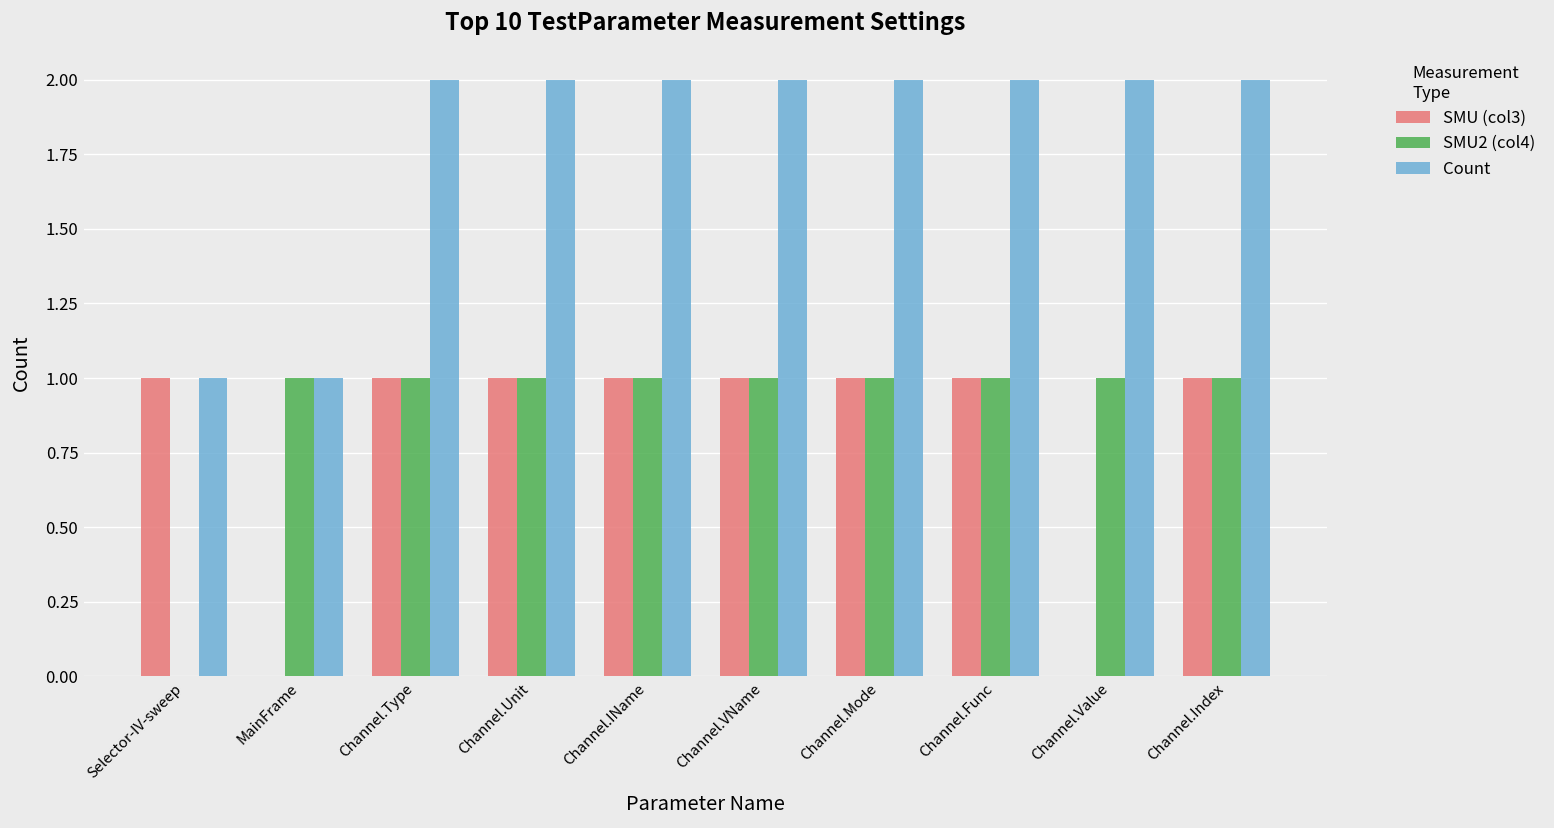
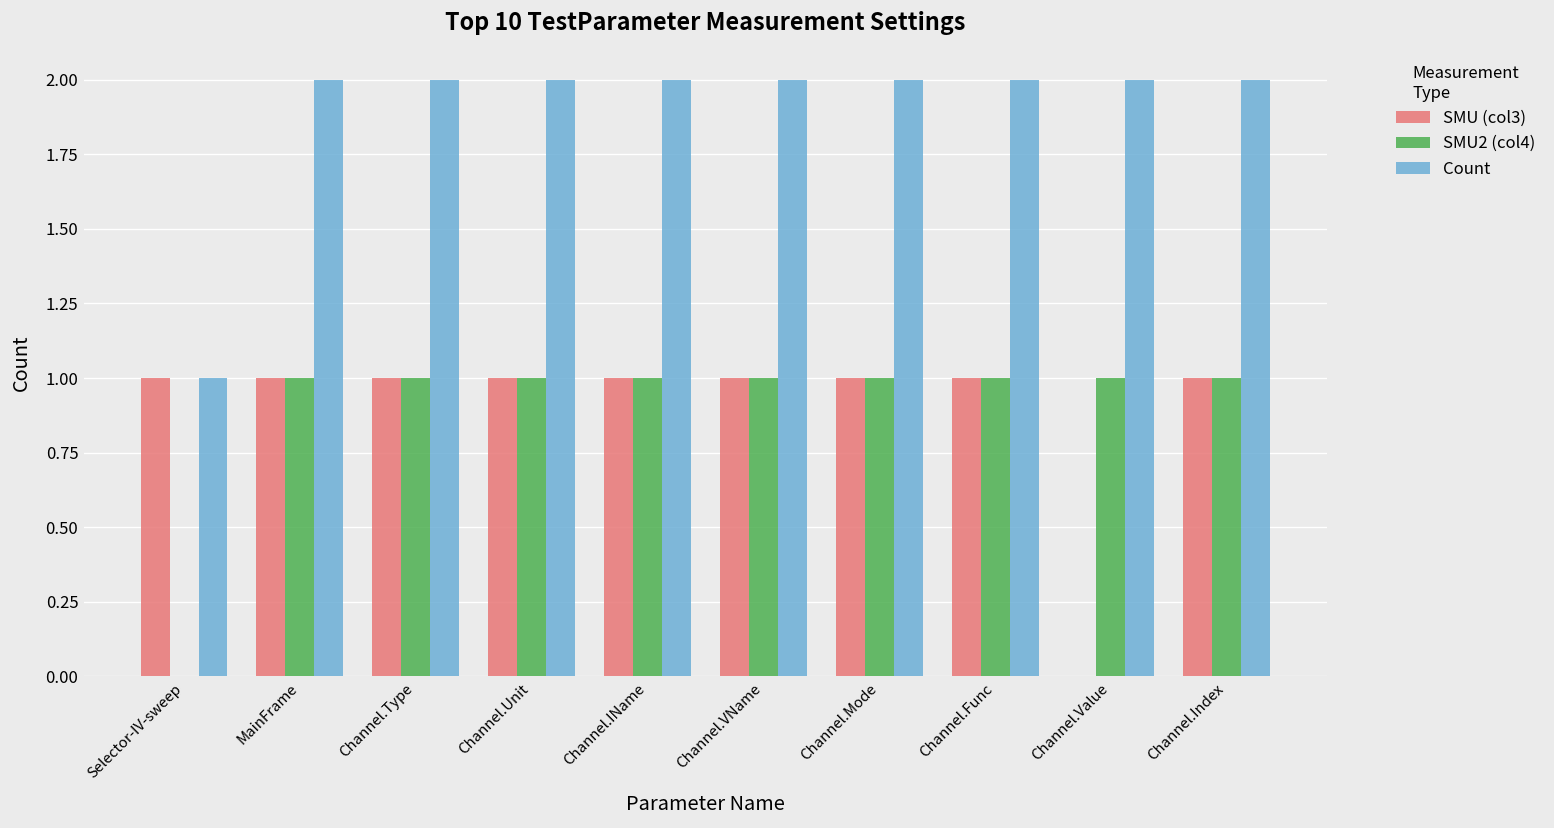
  {
    "SMU (col3)": {
      "Selector-IV-sweep": 1,
-     "MainFrame": 0,
+     "MainFrame": 1,
      "Channel.Type": 1,
      "Channel.Unit": 1,
      "Channel.IName": 1,
      "Channel.VName": 1,
      "Channel.Mode": 1,
      "Channel.Func": 1,
      "Channel.Value": 0,
      "Channel.Index": 1
    },
    "SMU2 (col4)": {
      "Selector-IV-sweep": 0,
      "MainFrame": 1,
      "Channel.Type": 1,
      "Channel.Unit": 1,
      "Channel.IName": 1,
      "Channel.VName": 1,
      "Channel.Mode": 1,
      "Channel.Func": 1,
      "Channel.Value": 1,
      "Channel.Index": 1
    },
    "Count": {
      "Selector-IV-sweep": 1,
-     "MainFrame": 1,
+     "MainFrame": 2,
      "Channel.Type": 2,
      "Channel.Unit": 2,
      "Channel.IName": 2,
      "Channel.VName": 2,
      "Channel.Mode": 2,
      "Channel.Func": 2,
      "Channel.Value": 2,
      "Channel.Index": 2
    }
  }
